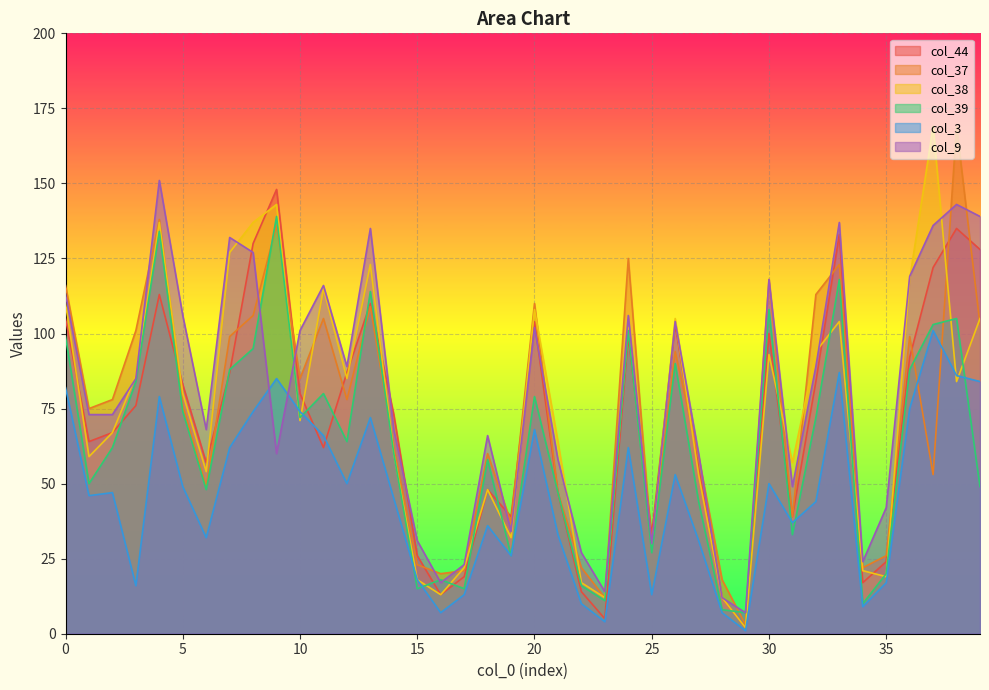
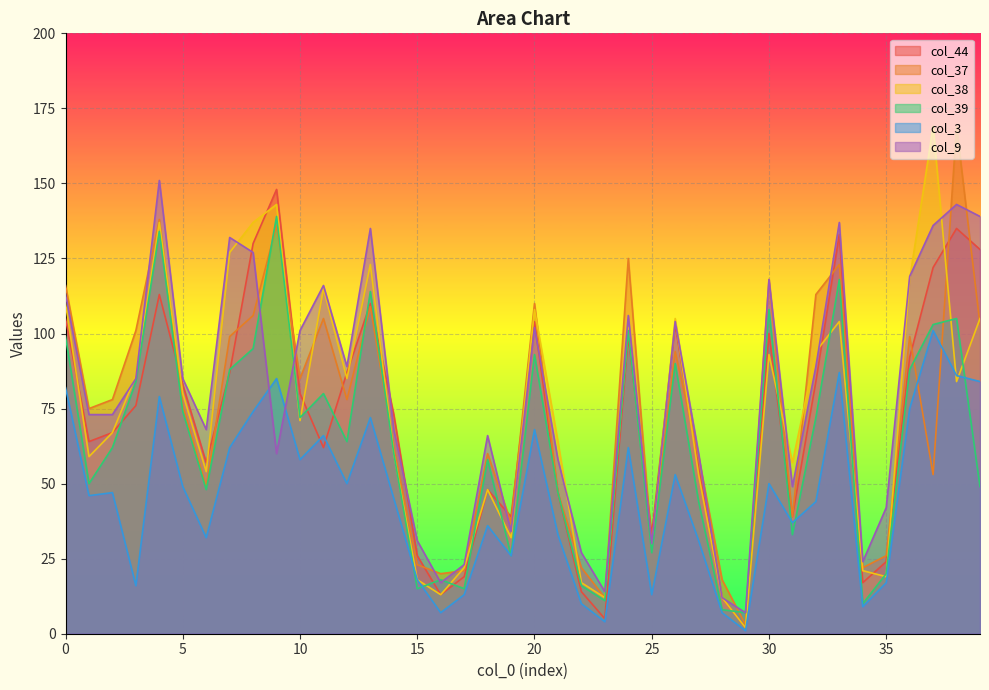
  {
    "col_39": {
      "0": 99,
      "5": 74,
      "10": 72,
      "15": 15,
-     "20": 79,
+     "20": 93,
      "25": 27,
      "30": 108,
      "35": 20
    },
    "col_3": {
      "0": 82,
      "5": 49,
-     "10": 74,
+     "10": 58,
      "20": 68,
      "25": 13,
      "30": 50,
      "35": 17
    },
    "col_9": {
      "0": 113,
-     "5": 106,
+     "5": 85,
      "10": 101,
      "15": 31,
      "20": 102,
      "25": 30,
      "35": 42
    }
  }
